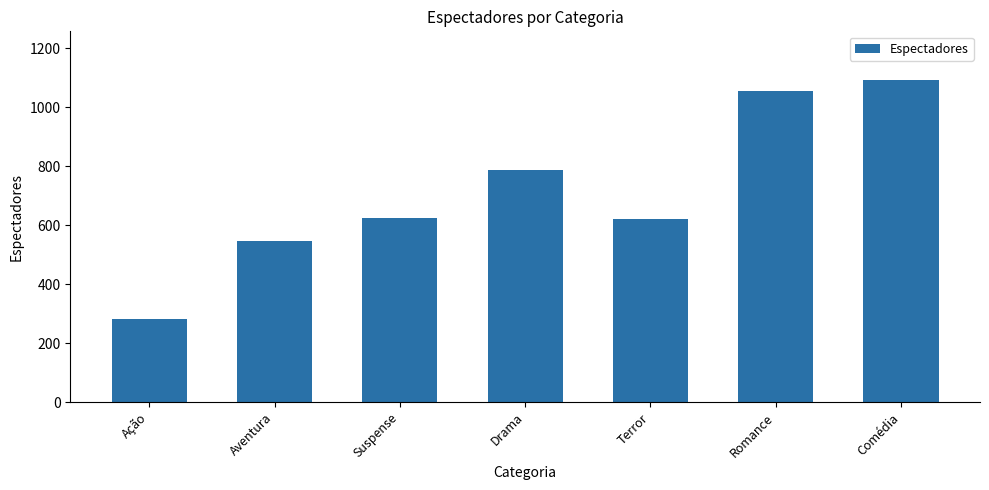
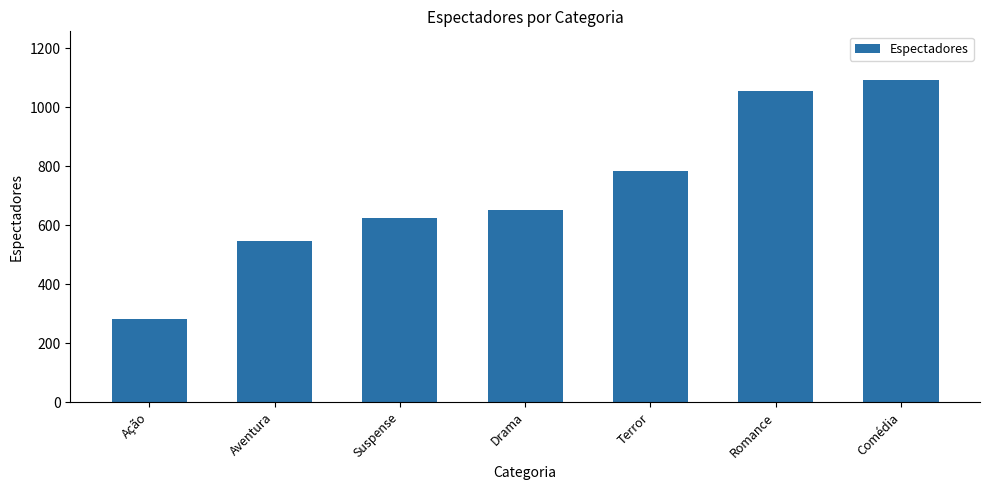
  {
    "Ação": 280,
    "Aventura": 550,
    "Suspense": 630,
-   "Drama": 790,
-   "Terror": 620,
+   "Drama": 650,
+   "Terror": 780,
    "Romance": 1060,
    "Comédia": 1090
  }
